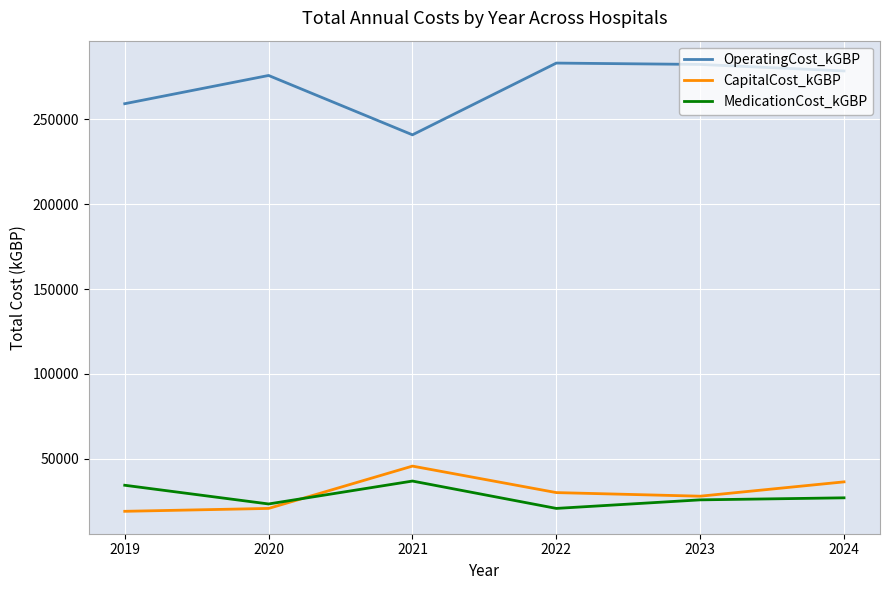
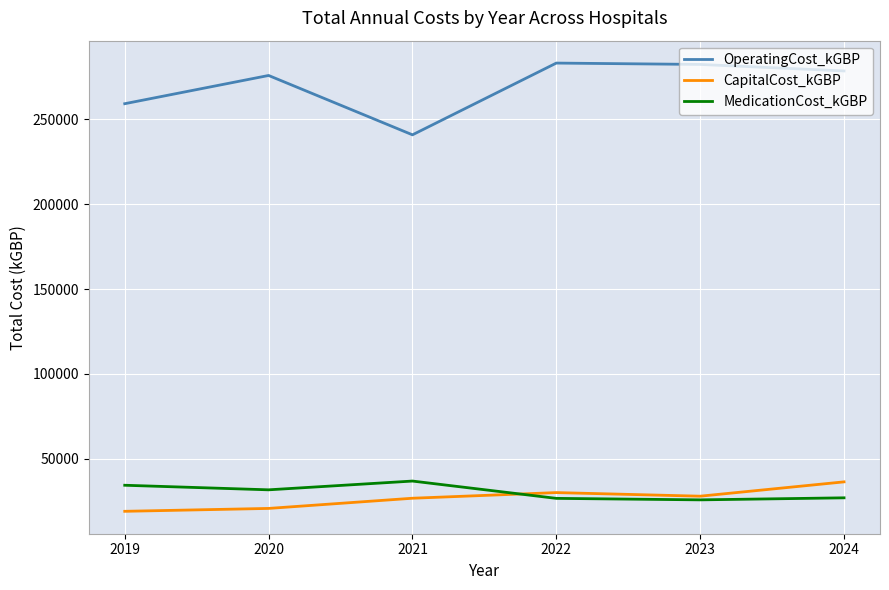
  {
    "OperatingCost_kGBP": {
      "2019": 259000,
      "2020": 276000,
      "2021": 241000,
      "2022": 283000
    },
    "CapitalCost_kGBP": {
      "2019": 19000,
      "2020": 21000,
-     "2021": 46000,
+     "2021": 27000,
      "2022": 30000,
      "2023": 28000,
      "2024": 36000
    },
    "MedicationCost_kGBP": {
      "2019": 34000,
-     "2020": 23000,
+     "2020": 32000,
      "2021": 37000,
-     "2022": 21000,
+     "2022": 27000,
      "2023": 26000,
      "2024": 27000
    }
  }
